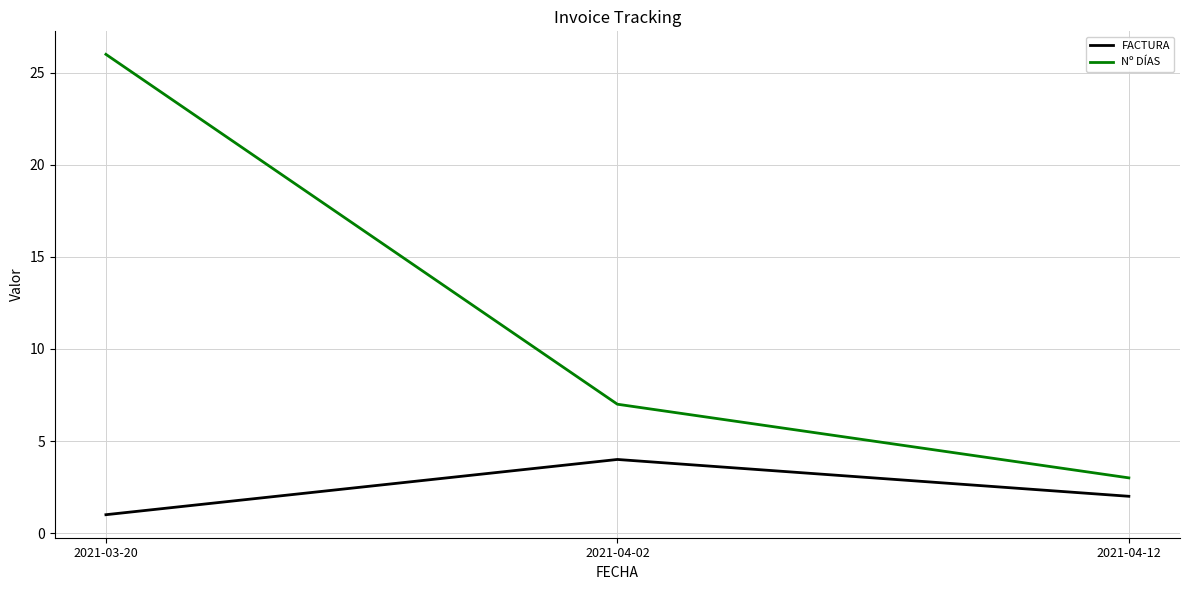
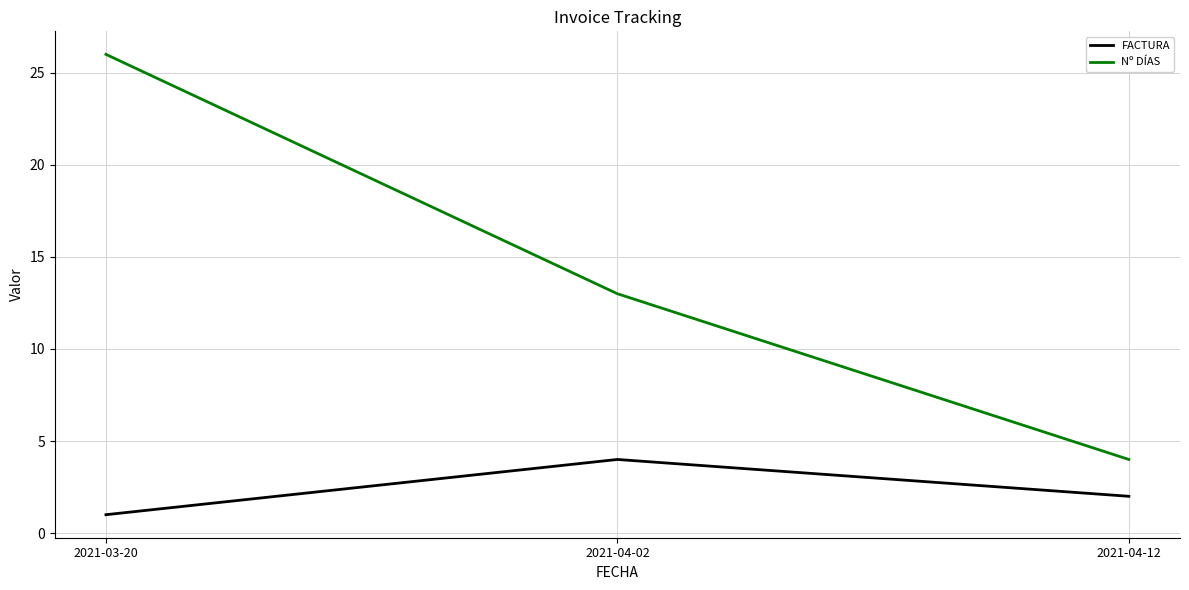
  {
    "FACTURA": {
      "2021-03-20": 1,
      "2021-04-02": 4,
      "2021-04-12": 2
    },
    "Nº DÍAS": {
      "2021-03-20": 26,
-     "2021-04-02": 7,
-     "2021-04-12": 3
+     "2021-04-02": 13,
+     "2021-04-12": 4
    }
  }
